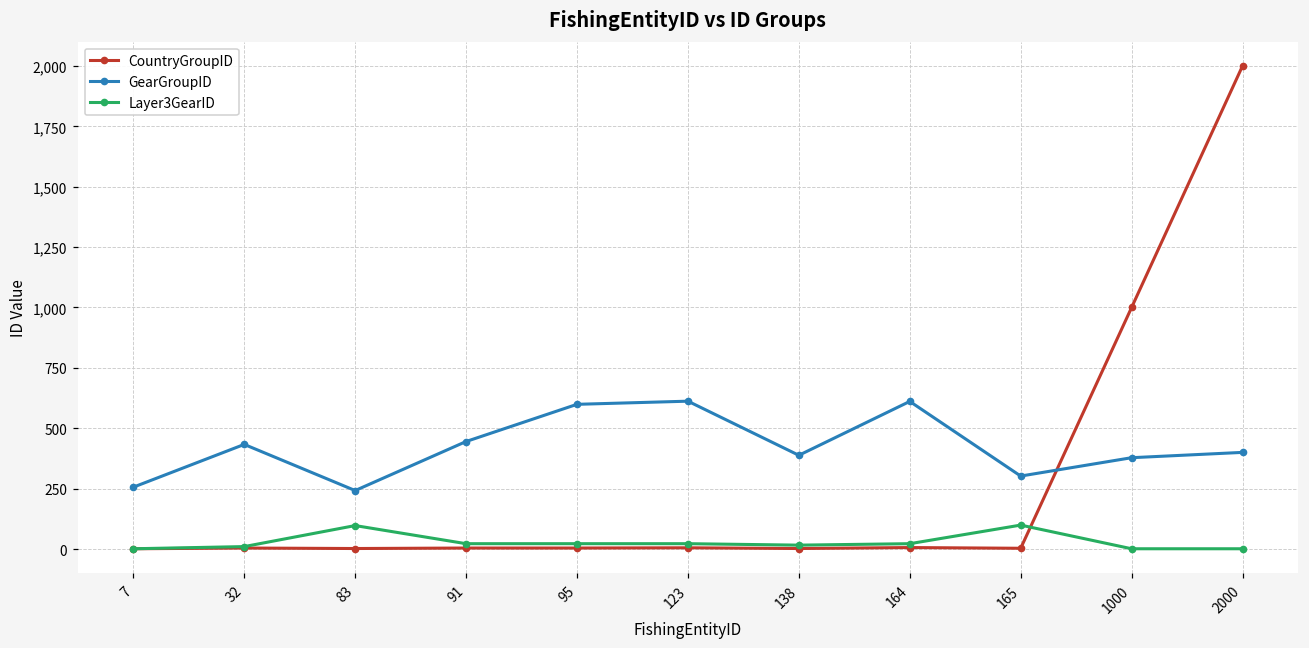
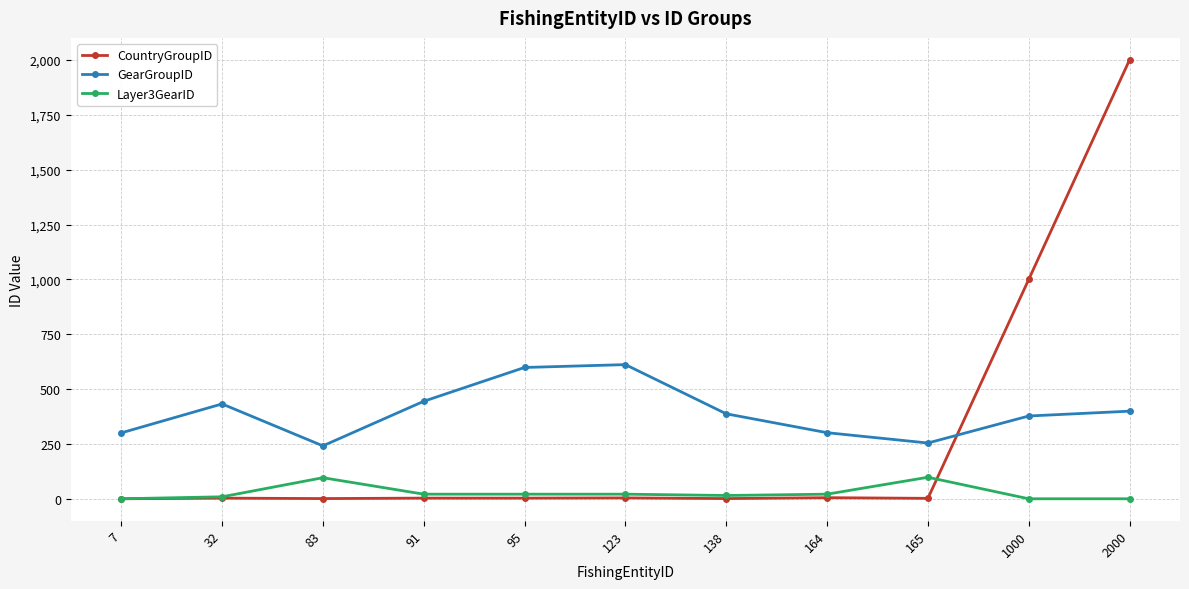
  {
    "CountryGroupID": {
      "83": "0",
      "91": "0",
      "95": "0",
      "123": "10",
      "138": "0",
      "164": "10",
      "165": "0",
      "1000": "1,000",
      "2000": "2,000"
    },
    "GearGroupID": {
-     "7": "260",
+     "7": "300",
      "32": "430",
      "83": "240",
      "91": "450",
      "95": "600",
      "123": "610",
      "138": "390",
-     "164": "610",
-     "165": "300",
+     "164": "300",
+     "165": "260",
      "1000": "380",
      "2000": "400"
    },
    "Layer3GearID": {
      "83": "100",
      "91": "20",
      "95": "20",
      "123": "20",
      "138": "20",
      "164": "20",
      "165": "100",
      "1000": "0",
      "2000": "0"
    }
  }
